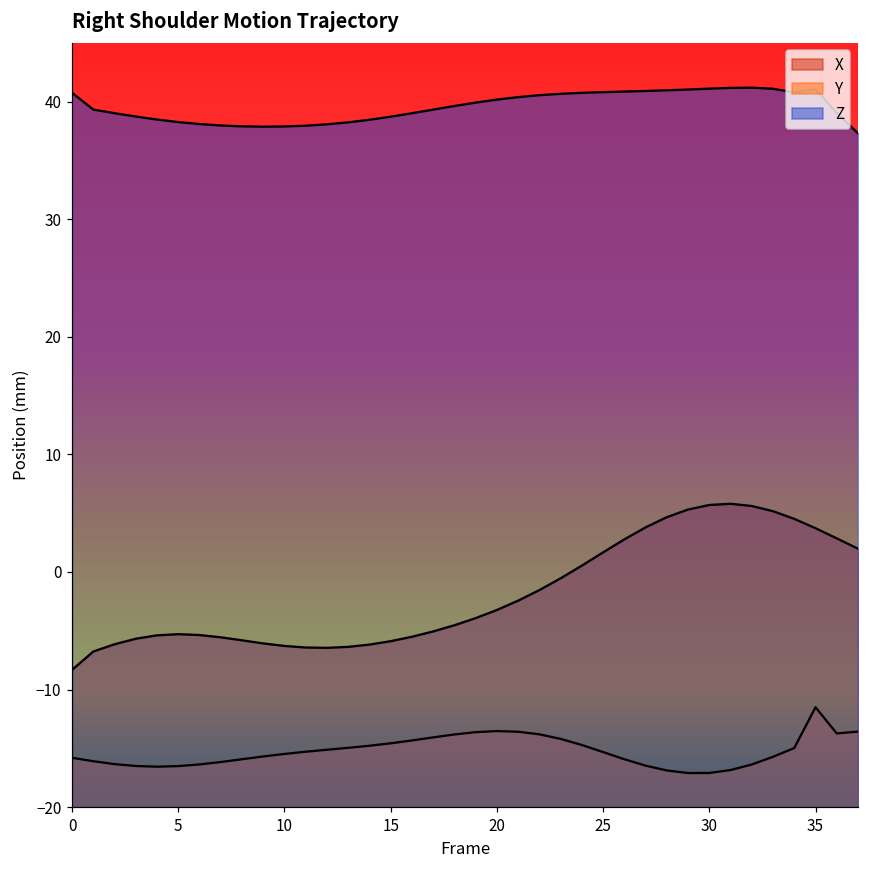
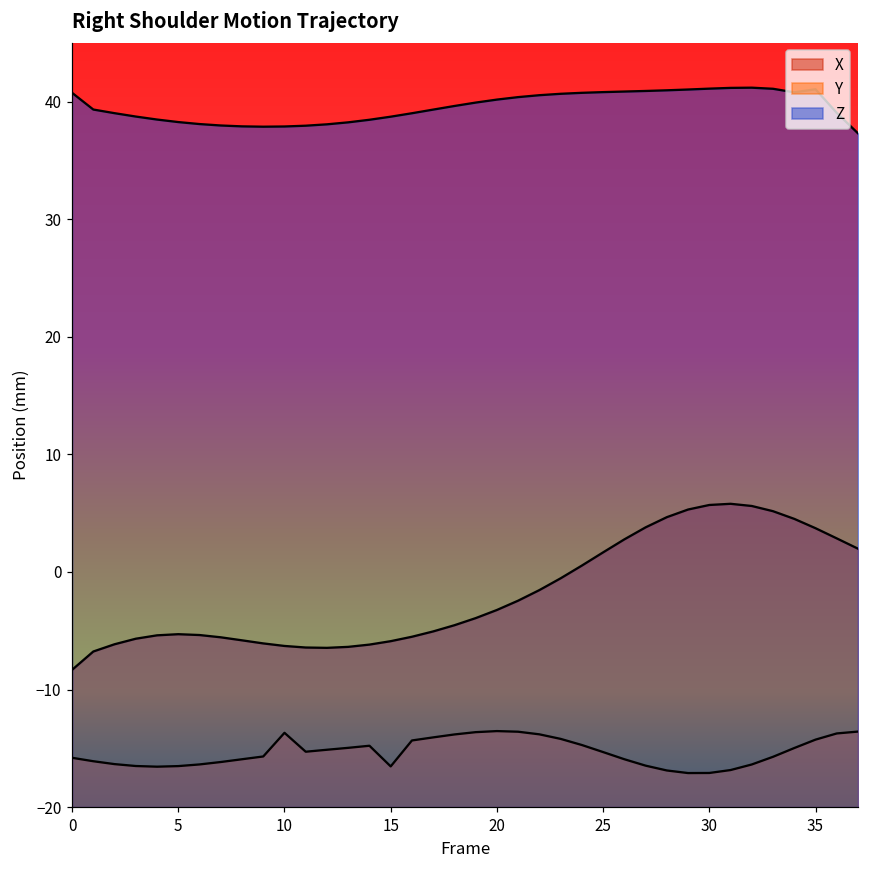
  {
    "X": {
      "0": -8.3,
      "5": -5.3,
      "10": -6.3,
      "15": -5.9,
      "20": -3.2,
      "25": 1.7,
      "30": 5.7,
      "35": 3.7
    },
    "Y": {
      "0": -15.8,
      "5": -16.5,
-     "10": -15.5,
-     "15": -14.6,
+     "10": -13.7,
+     "15": -16.5,
      "20": -13.5,
      "25": -15.3,
      "30": -17.1,
-     "35": -11.5
+     "35": -14.3
    },
    "Z": {
      "0": 40.7,
      "5": 38.3,
      "10": 37.9,
      "15": 38.7,
      "20": 40.2,
      "25": 40.8,
      "30": 41.1
    }
  }
